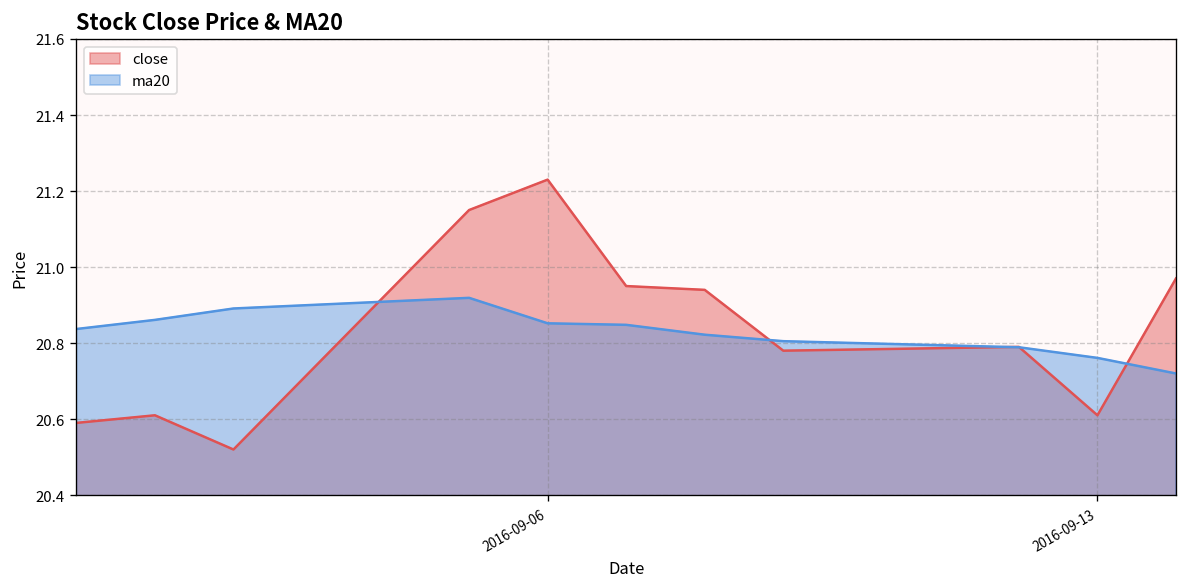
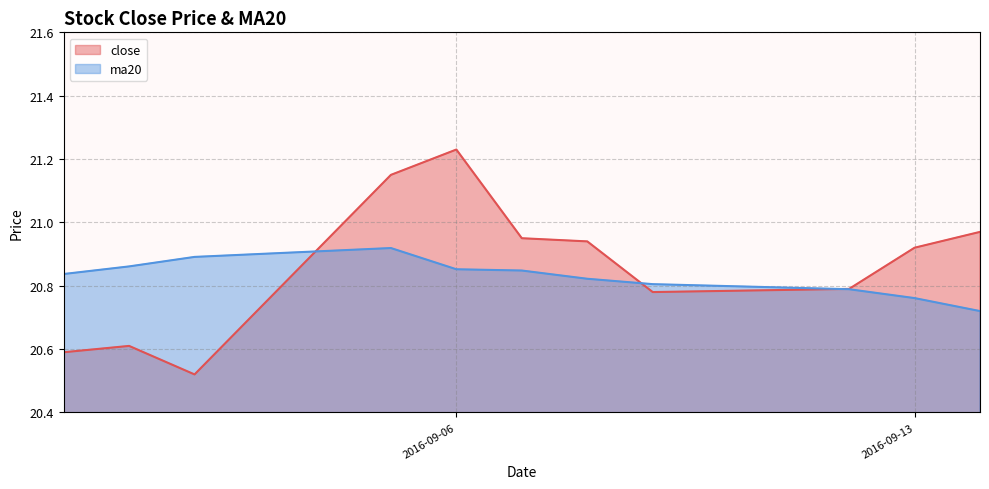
  {
    "close": {
      "2016-09-06": 21.23,
-     "2016-09-13": 20.61
+     "2016-09-13": 20.92
    },
    "ma20": {
      "2016-09-06": 20.85,
      "2016-09-13": 20.76
    }
  }
